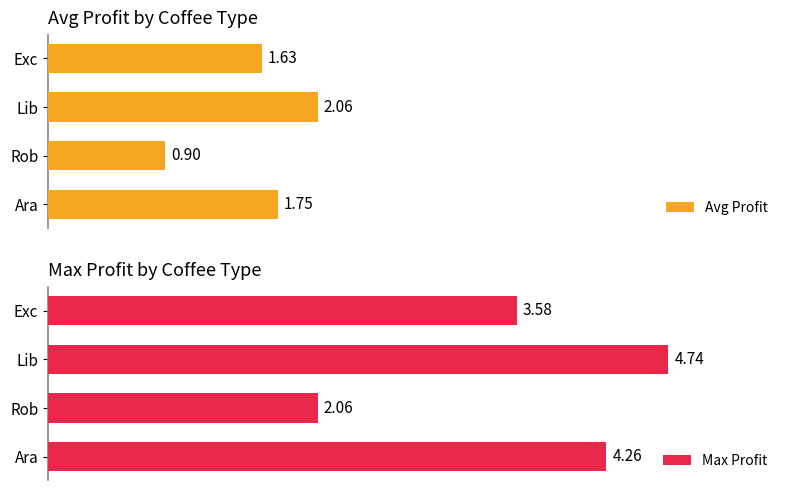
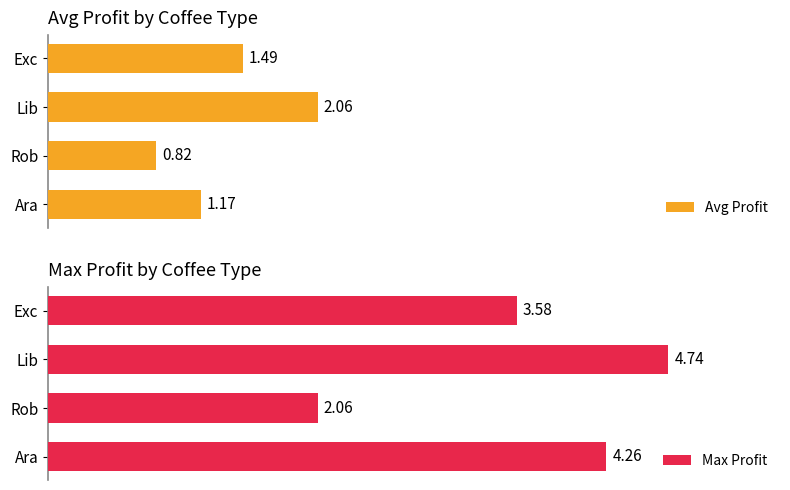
  {
    "Avg Profit by Coffee Type": {
-     "Exc": 1.63,
+     "Exc": 1.49,
      "Lib": 2.06,
-     "Rob": 0.90,
-     "Ara": 1.75
+     "Rob": 0.82,
+     "Ara": 1.17
    },
    "Max Profit by Coffee Type": {
      "Exc": 3.58,
      "Lib": 4.74,
      "Rob": 2.06,
      "Ara": 4.26
    }
  }
